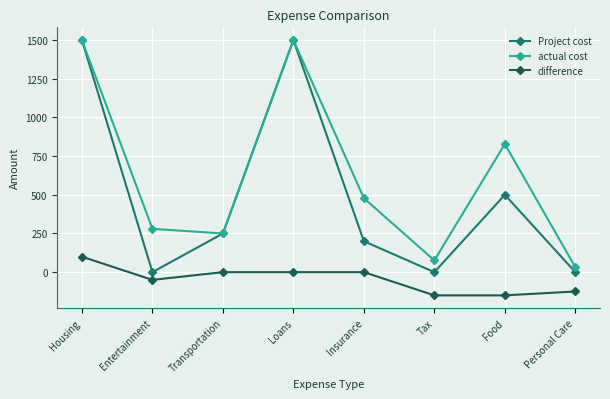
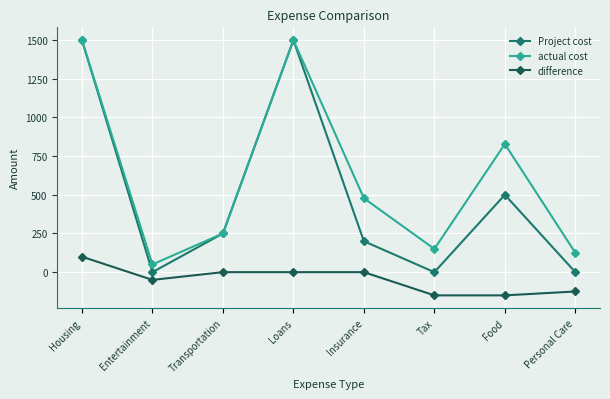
  {
    "actual cost": {
-     "Entertainment": 280,
+     "Entertainment": 50,
      "Insurance": 480,
-     "Tax": 80,
+     "Tax": 150,
      "Food": 830,
-     "Personal Care": 30
+     "Personal Care": 130
    }
  }
